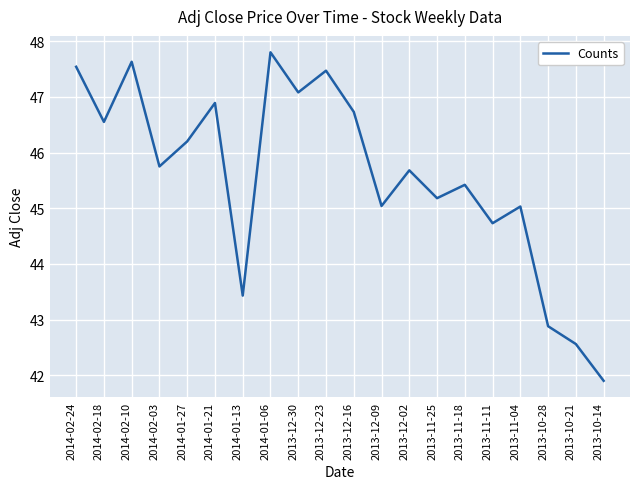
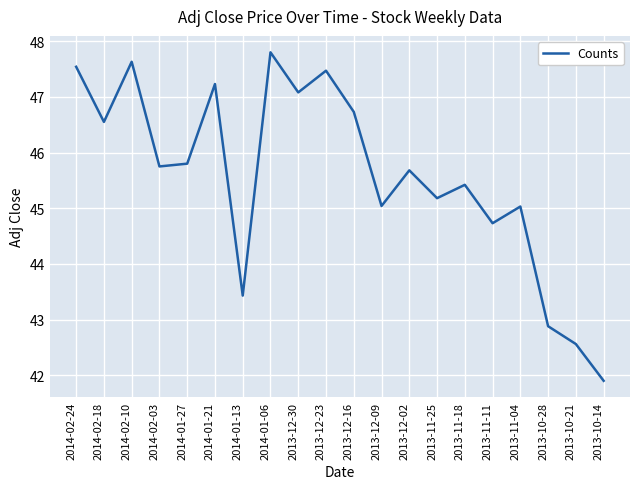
  {
    "2014-02-24": 47.5,
    "2014-02-18": 46.6,
    "2014-02-10": 47.6,
    "2014-02-03": 45.8,
-   "2014-01-27": 46.2,
-   "2014-01-21": 46.9,
+   "2014-01-27": 45.8,
+   "2014-01-21": 47.2,
    "2014-01-13": 43.4,
    "2014-01-06": 47.8,
    "2013-12-30": 47.1,
    "2013-12-23": 47.5,
    "2013-12-16": 46.7,
    "2013-12-09": 45.0,
    "2013-12-02": 45.7,
    "2013-11-25": 45.2,
    "2013-11-18": 45.4,
    "2013-11-11": 44.7,
    "2013-11-04": 45.0,
    "2013-10-28": 42.9,
    "2013-10-21": 42.6,
    "2013-10-14": 41.9
  }
